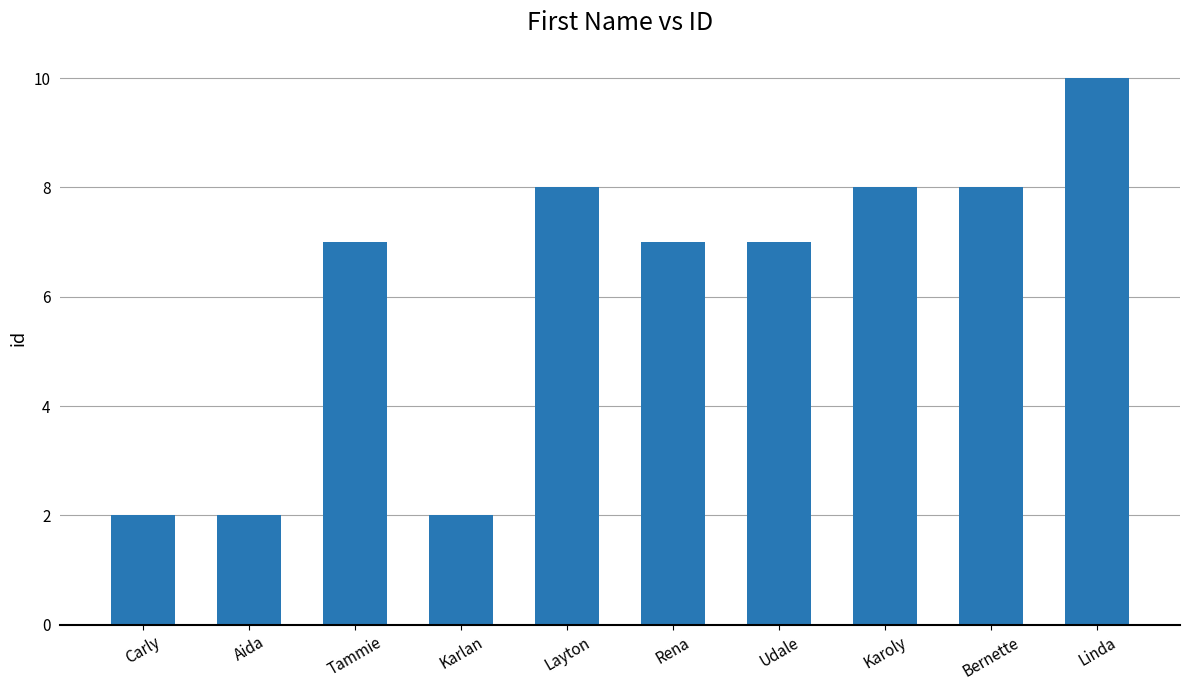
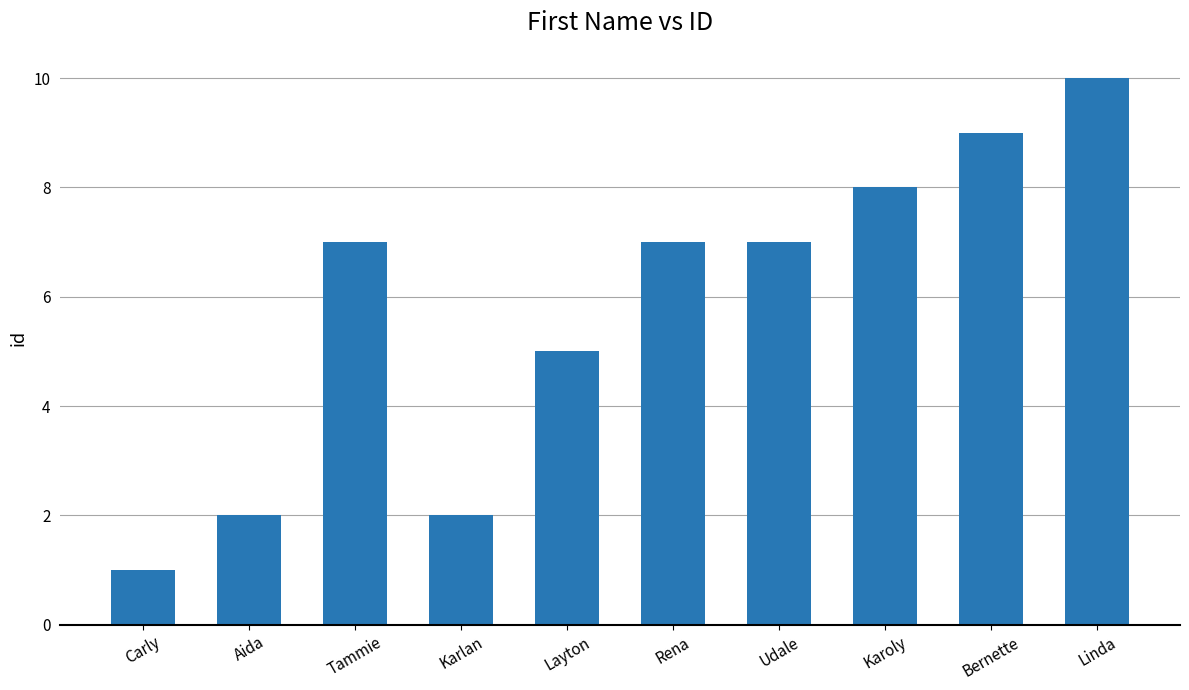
  {
-   "Carly": 2,
+   "Carly": 1,
    "Aida": 2,
    "Tammie": 7,
    "Karlan": 2,
-   "Layton": 8,
+   "Layton": 5,
    "Rena": 7,
    "Udale": 7,
    "Karoly": 8,
-   "Bernette": 8,
+   "Bernette": 9,
    "Linda": 10
  }
